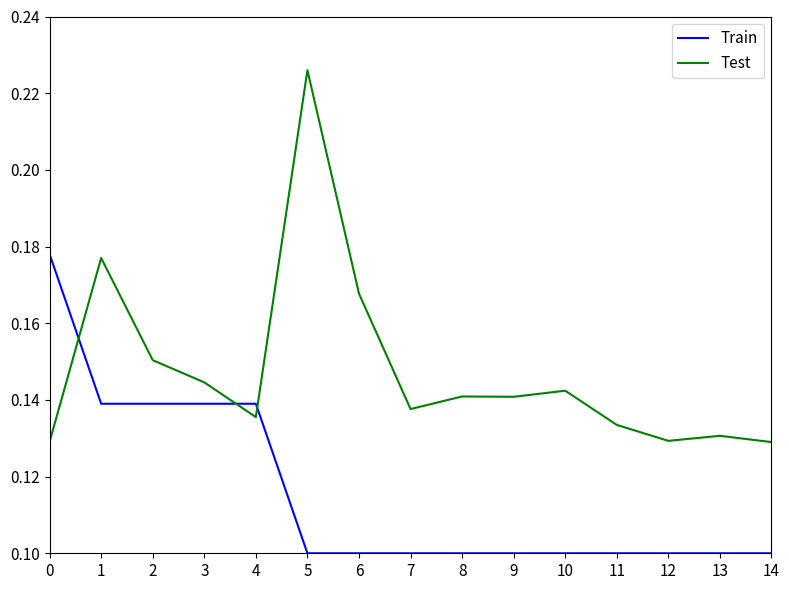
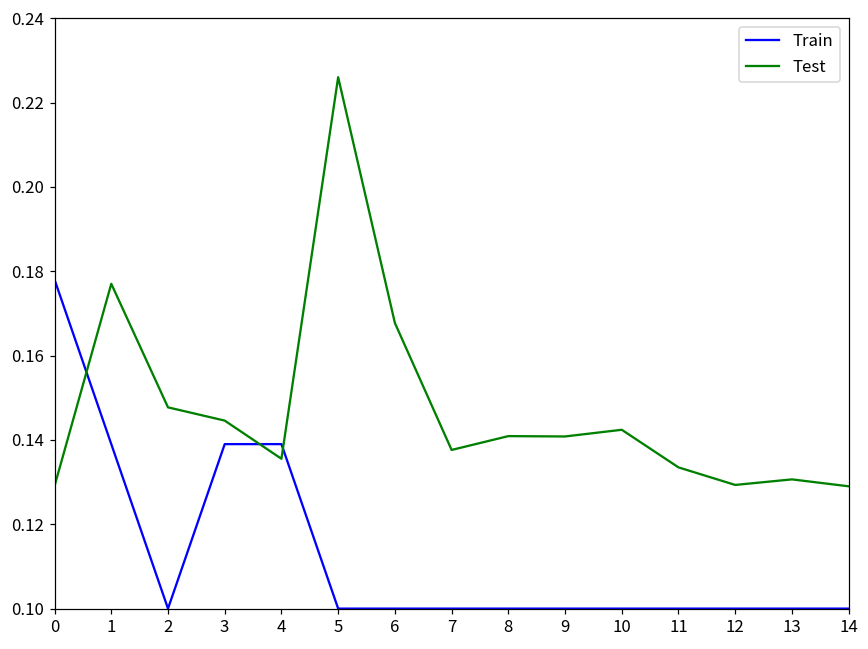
  {
    "Train": {
      "0": 0.178,
      "1": 0.139,
-     "2": 0.139,
+     "2": 0.100,
      "3": 0.139,
      "4": 0.139,
      "5": 0.100,
      "6": 0.100,
      "7": 0.100,
      "8": 0.100,
      "9": 0.100,
      "10": 0.100,
      "11": 0.100,
      "12": 0.100,
      "13": 0.100,
      "14": 0.100
    },
    "Test": {
      "0": 0.129,
      "1": 0.177,
-     "2": 0.150,
+     "2": 0.148,
      "3": 0.145,
      "4": 0.136,
      "5": 0.226,
      "6": 0.168,
      "7": 0.138,
      "8": 0.141,
      "9": 0.141,
      "10": 0.142,
      "11": 0.133,
      "12": 0.129,
      "13": 0.131,
      "14": 0.129
    }
  }
